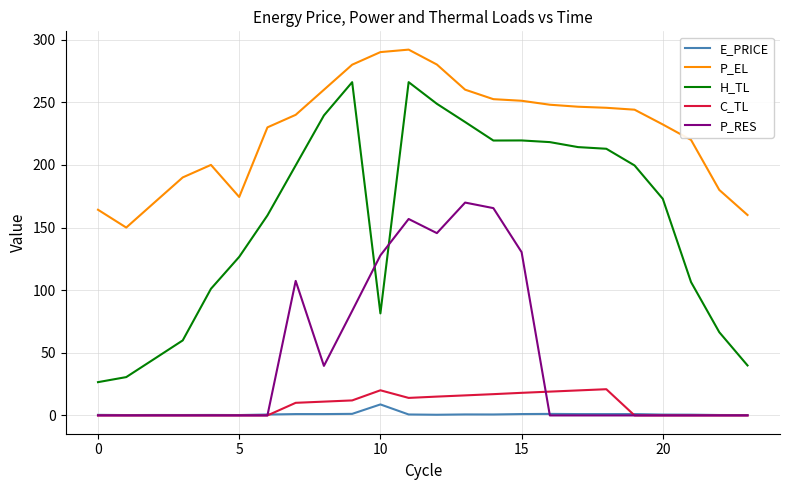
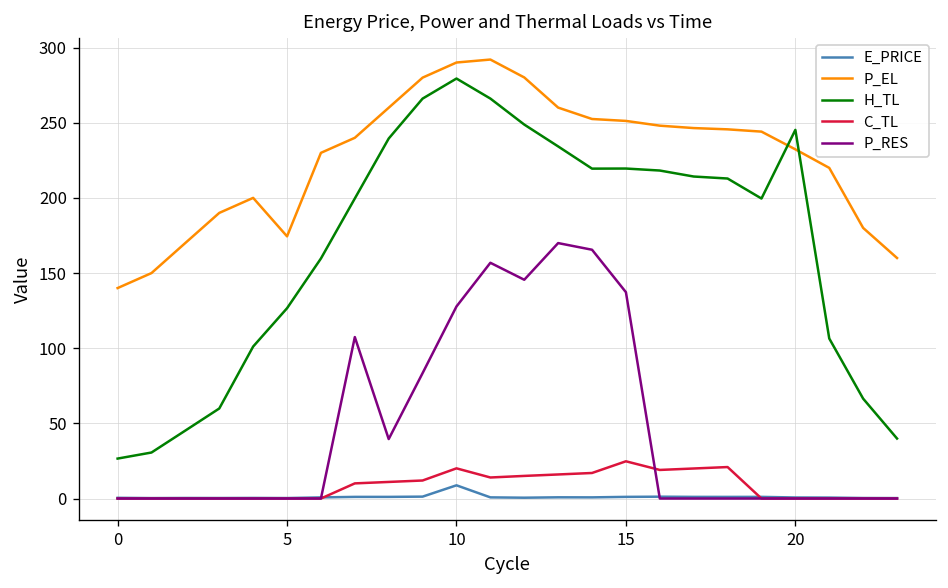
  {
    "E_PRICE": {
      "10": 9,
      "15": 1
    },
    "P_EL": {
-     "0": 164,
+     "0": 140,
      "5": 174,
      "10": 290,
      "15": 251,
      "20": 232
    },
    "H_TL": {
      "0": 27,
      "5": 127,
-     "10": 81,
+     "10": 279,
      "15": 219,
-     "20": 173
+     "20": 245
    },
    "C_TL": {
      "10": 20,
-     "15": 18
+     "15": 25
    },
    "P_RES": {
      "10": 128,
-     "15": 130
+     "15": 137
    }
  }
